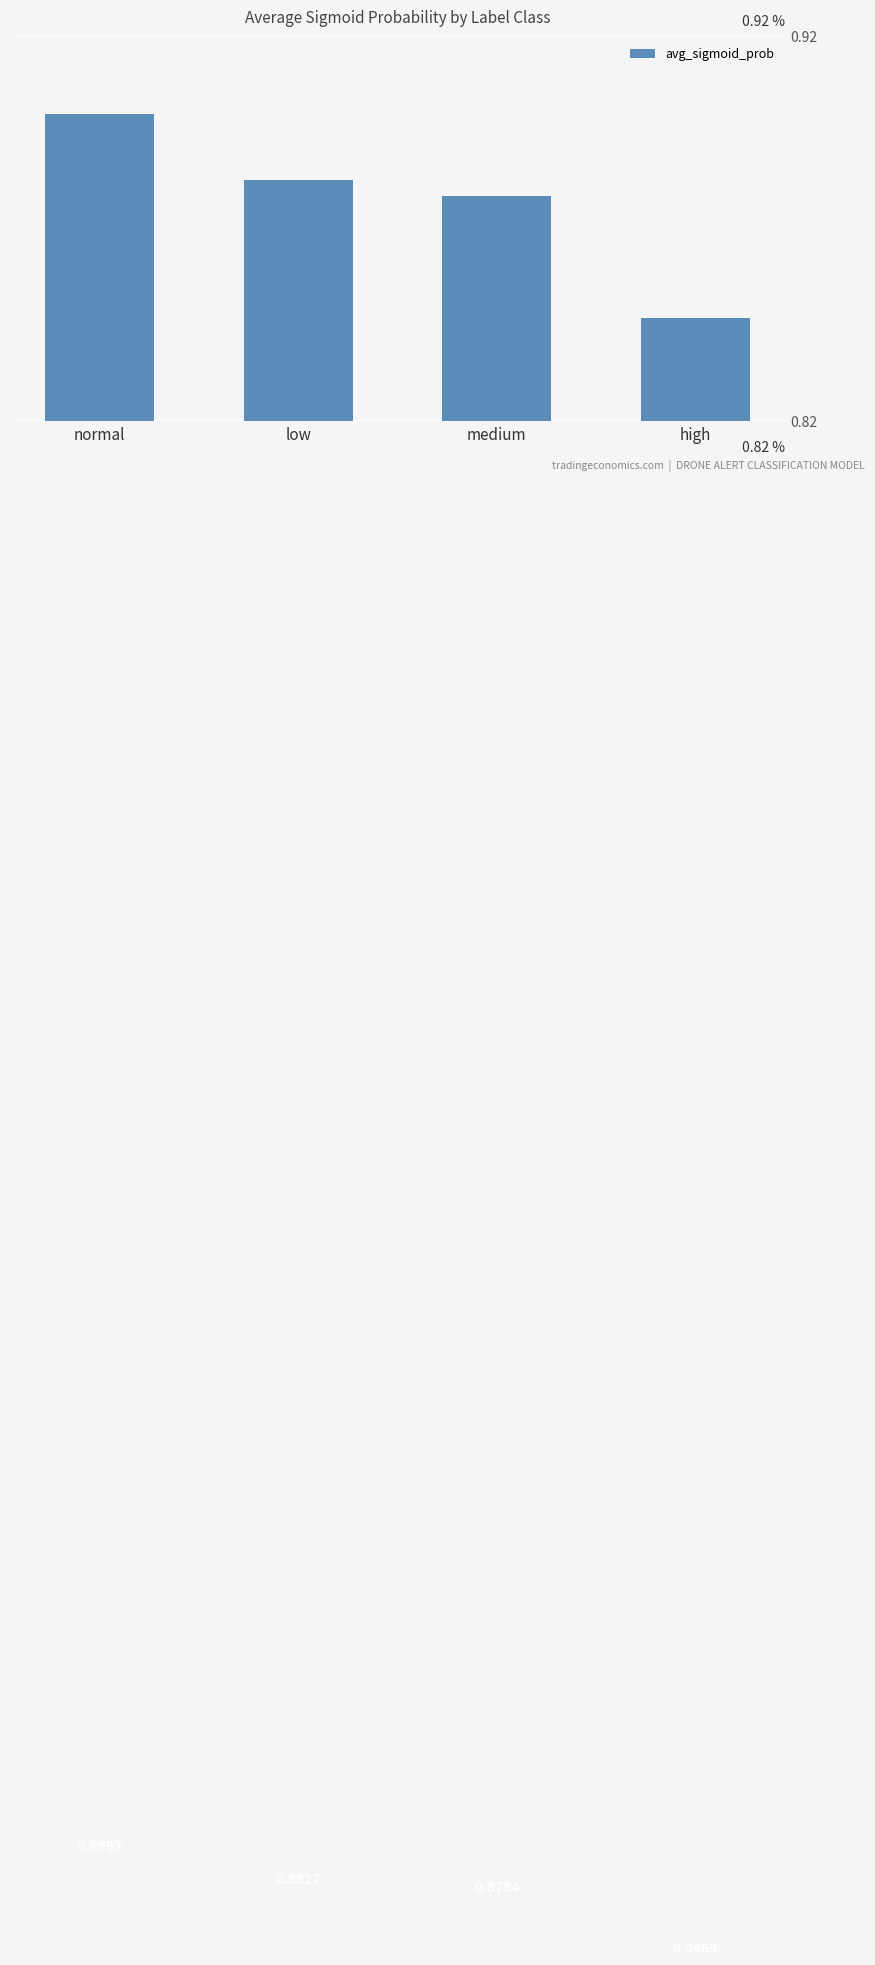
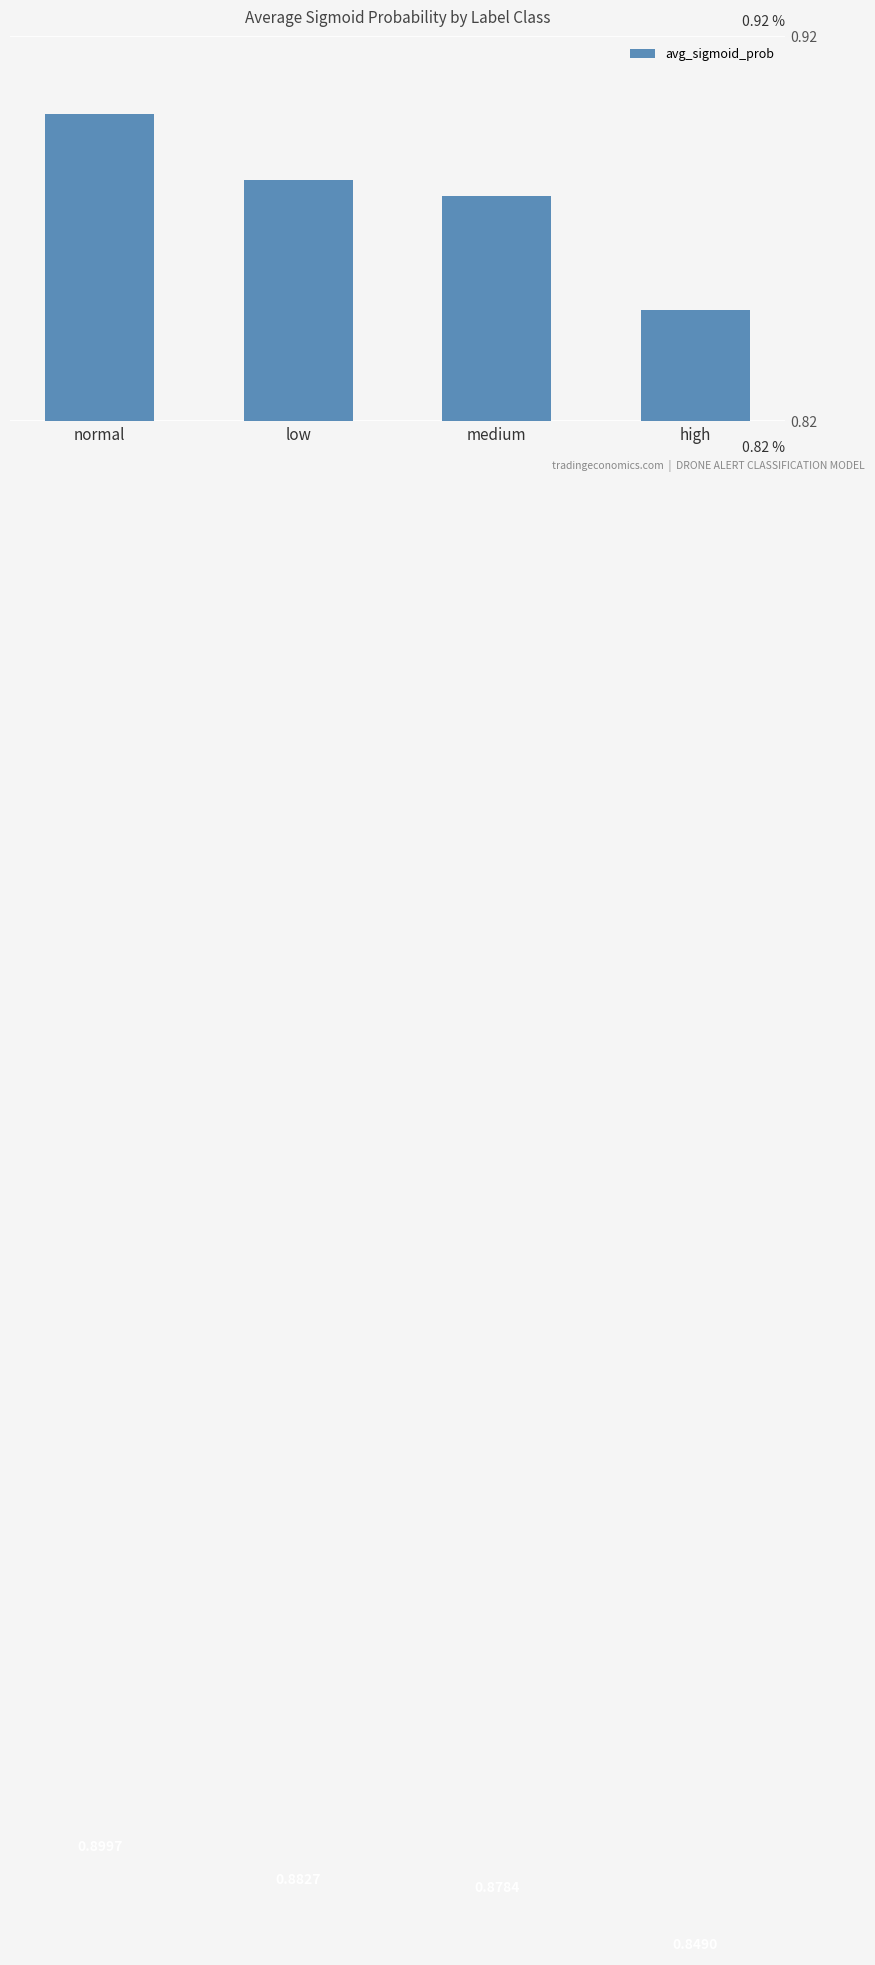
  {
    "normal": 0.8997,
    "low": 0.8827,
    "medium": 0.8784,
-   "high": 0.8469
+   "high": 0.8490
  }
